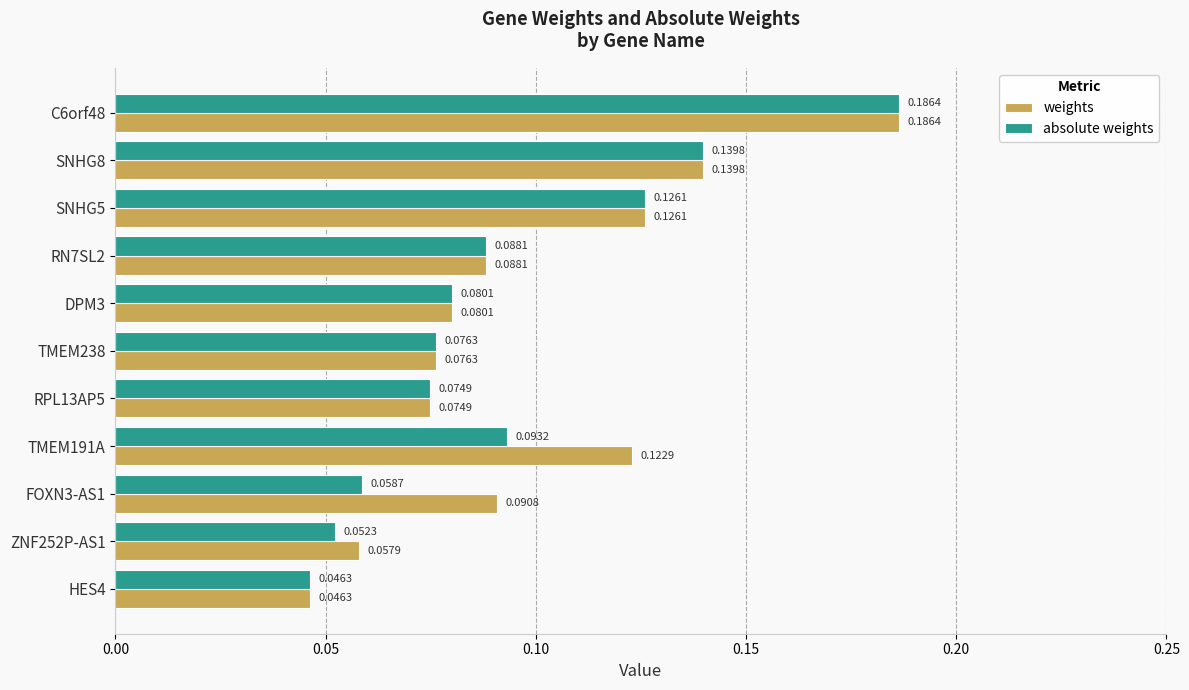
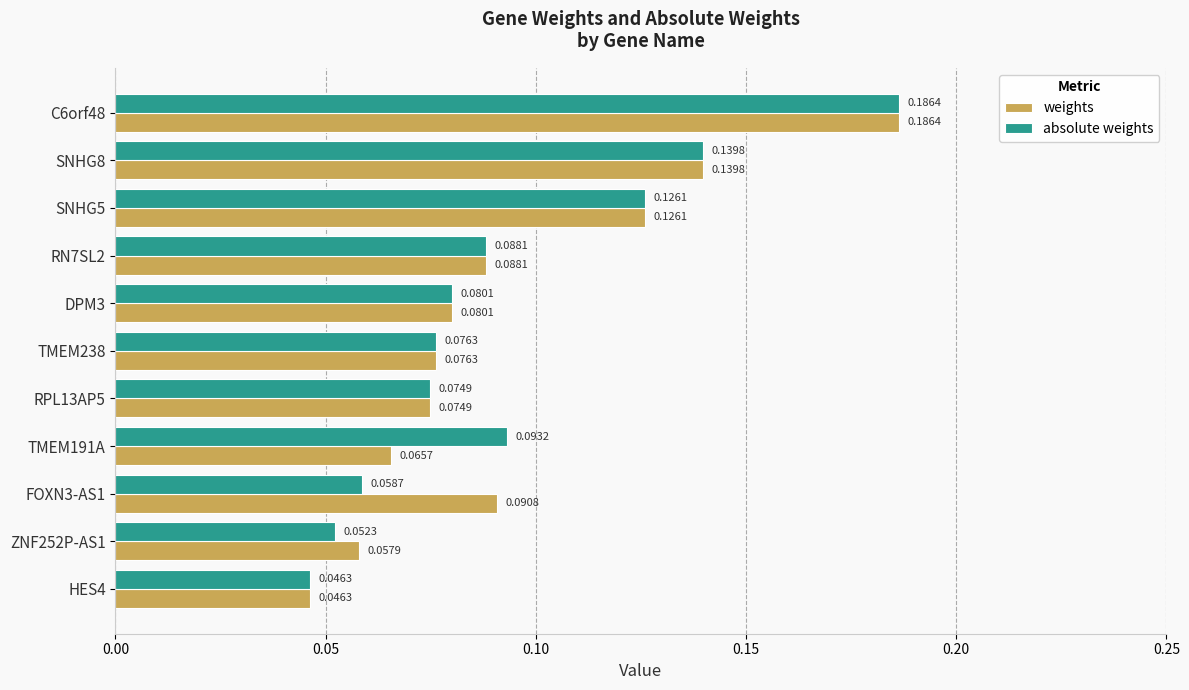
  {
    "weights": {
      "C6orf48": 0.1864,
      "SNHG8": 0.1398,
      "SNHG5": 0.1261,
      "RN7SL2": 0.0881,
      "DPM3": 0.0801,
      "TMEM238": 0.0763,
      "RPL13AP5": 0.0749,
-     "TMEM191A": 0.1229,
+     "TMEM191A": 0.0657,
      "FOXN3-AS1": 0.0908,
      "ZNF252P-AS1": 0.0579,
      "HES4": 0.0463
    },
    "absolute weights": {
      "C6orf48": 0.1864,
      "SNHG8": 0.1398,
      "SNHG5": 0.1261,
      "RN7SL2": 0.0881,
      "DPM3": 0.0801,
      "TMEM238": 0.0763,
      "RPL13AP5": 0.0749,
      "TMEM191A": 0.0932,
      "FOXN3-AS1": 0.0587,
      "ZNF252P-AS1": 0.0523,
      "HES4": 0.0463
    }
  }
